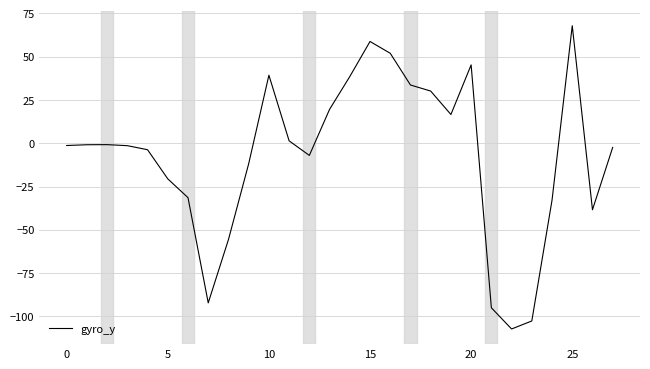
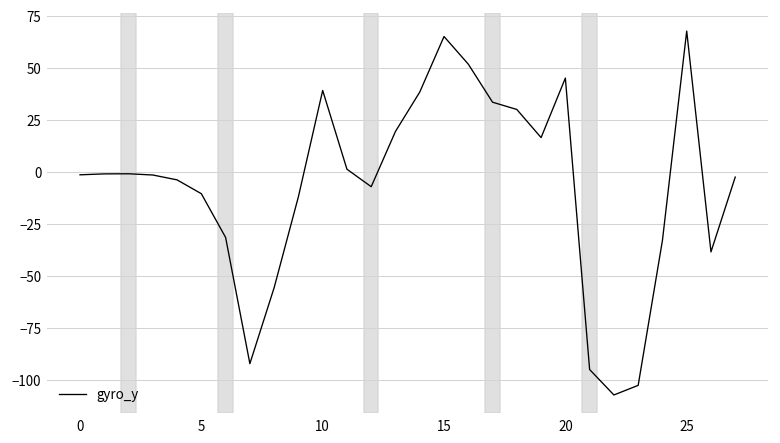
  {
    "0": -1,
-   "5": -21,
+   "5": -10,
    "10": 39,
-   "15": 59,
+   "15": 65,
    "20": 45,
    "25": 68
  }
